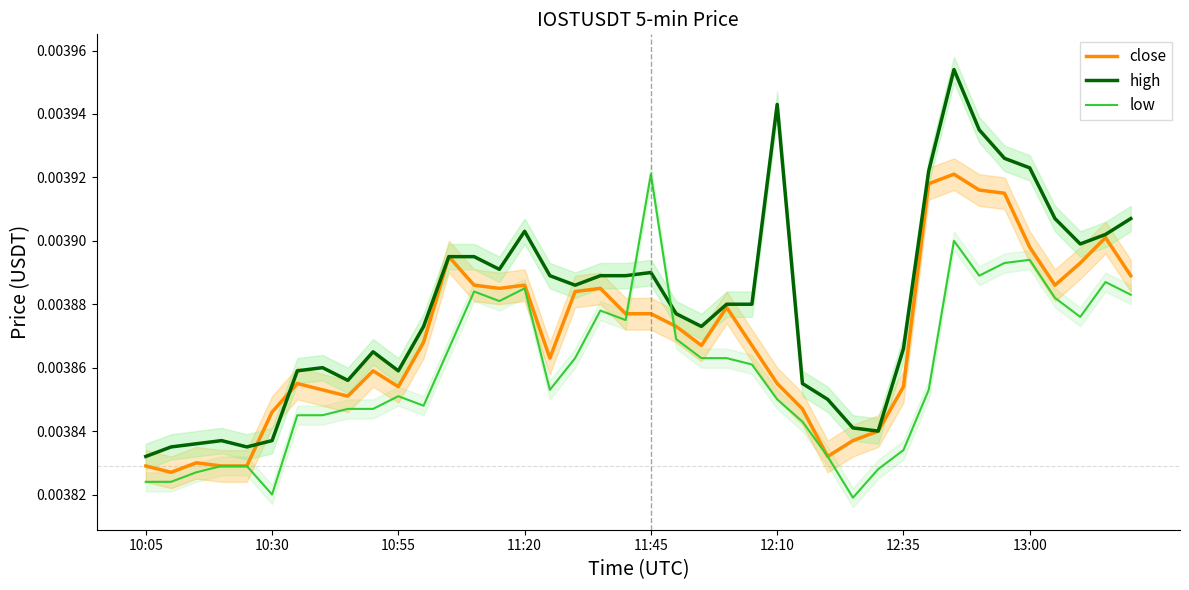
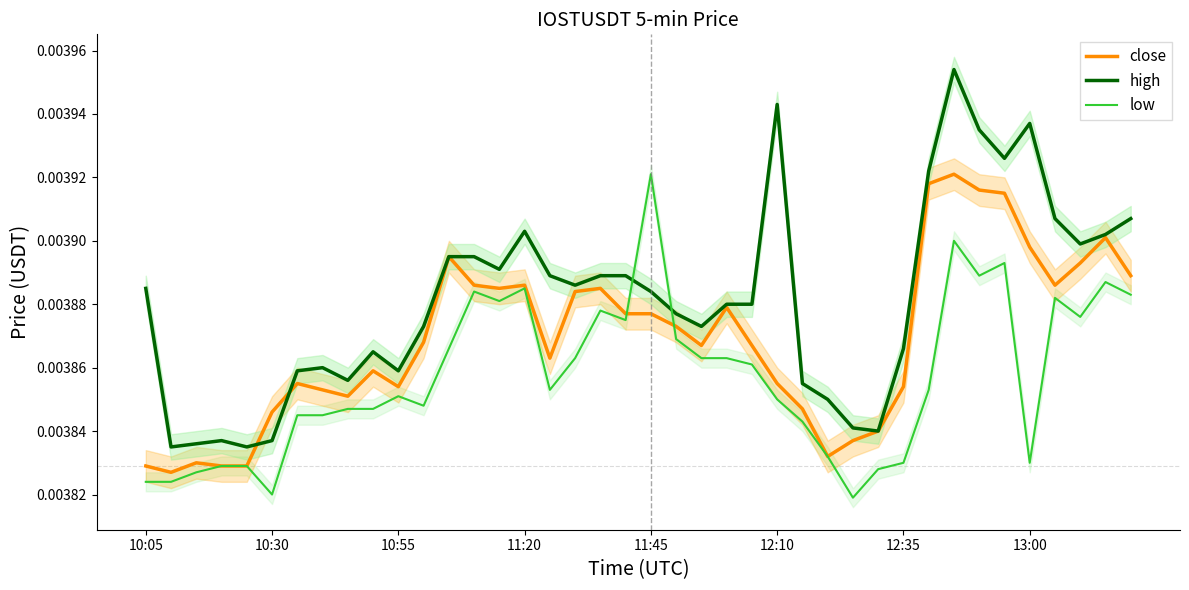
  {
    "high": {
-     "10:05": 0.003832,
+     "10:05": 0.003885,
      "10:30": 0.003837,
      "11:20": 0.003903,
-     "11:45": 0.003890,
+     "11:45": 0.003884,
      "12:10": 0.003943,
      "12:35": 0.003866,
-     "13:00": 0.003923
+     "13:00": 0.003937
    },
    "low": {
      "10:05": 0.003824,
      "10:30": 0.003820,
      "10:55": 0.003851,
      "11:20": 0.003885,
      "11:45": 0.003921,
      "12:10": 0.003850,
-     "12:35": 0.003834,
-     "13:00": 0.003894
+     "12:35": 0.003830,
+     "13:00": 0.003830
    }
  }
